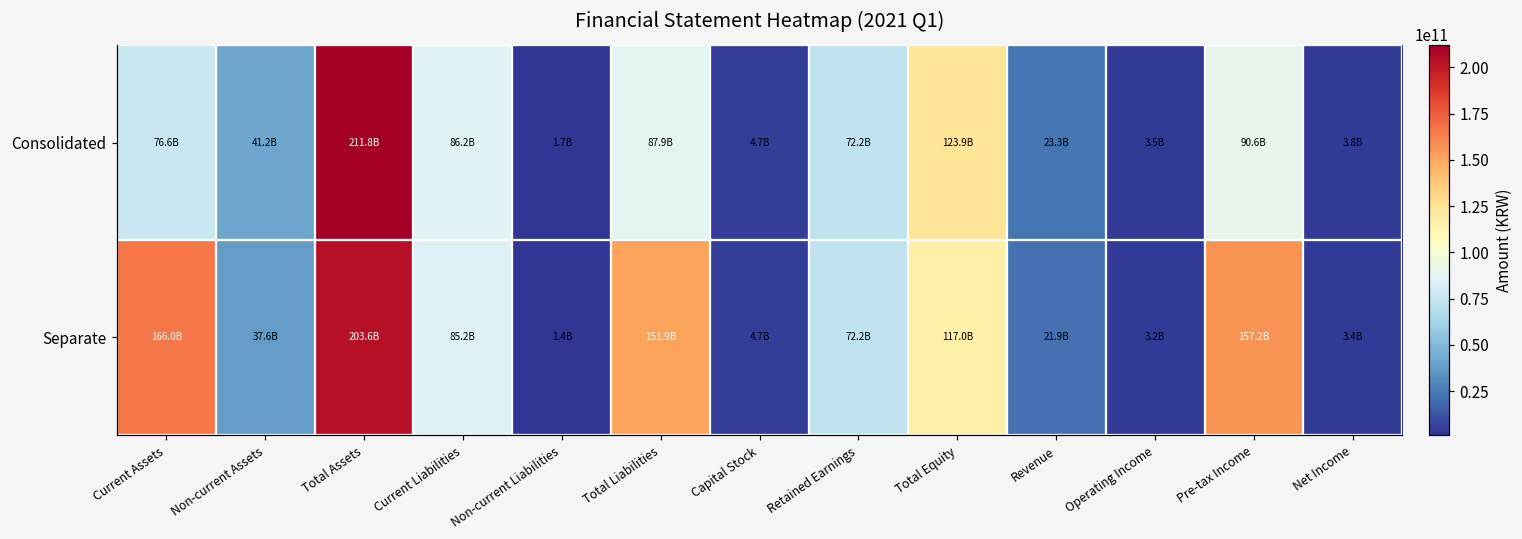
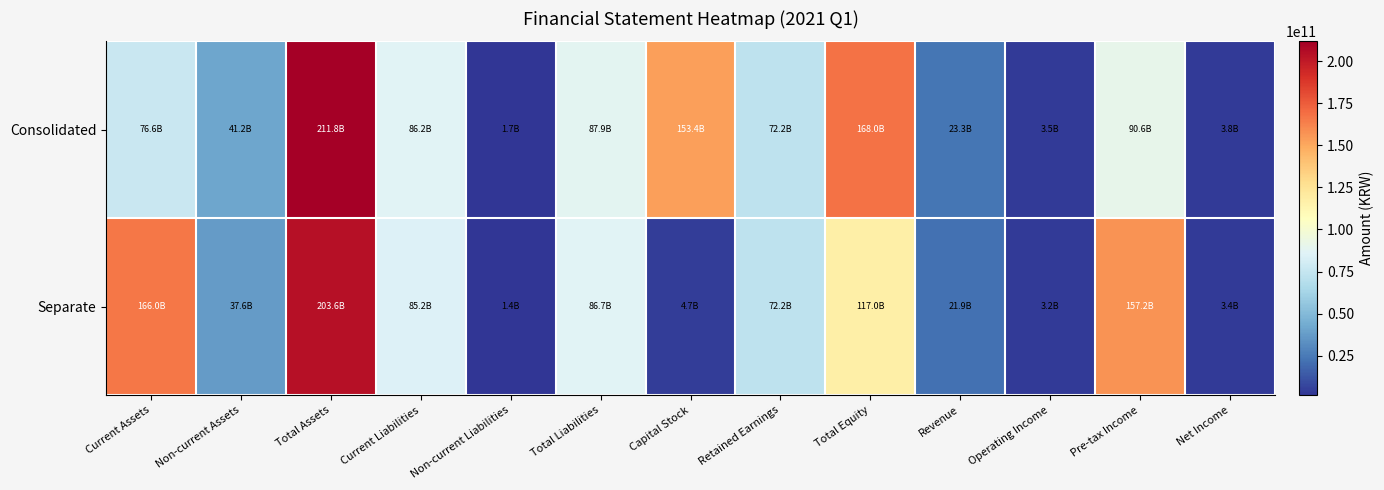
  {
    "Consolidated": {
      "Current Assets": "76.6B",
      "Non-current Assets": "41.2B",
      "Total Assets": "211.8B",
      "Current Liabilities": "86.2B",
      "Non-current Liabilities": "1.7B",
      "Total Liabilities": "87.9B",
-     "Capital Stock": "4.7B",
+     "Capital Stock": "153.4B",
      "Retained Earnings": "72.2B",
-     "Total Equity": "123.9B",
+     "Total Equity": "168.0B",
      "Revenue": "23.3B",
      "Operating Income": "3.5B",
      "Pre-tax Income": "90.6B",
      "Net Income": "3.8B"
    },
    "Separate": {
      "Current Assets": "166.0B",
      "Non-current Assets": "37.6B",
      "Total Assets": "203.6B",
      "Current Liabilities": "85.2B",
      "Non-current Liabilities": "1.4B",
-     "Total Liabilities": "151.9B",
+     "Total Liabilities": "86.7B",
      "Capital Stock": "4.7B",
      "Retained Earnings": "72.2B",
      "Total Equity": "117.0B",
      "Revenue": "21.9B",
      "Operating Income": "3.2B",
      "Pre-tax Income": "157.2B",
      "Net Income": "3.4B"
    }
  }
